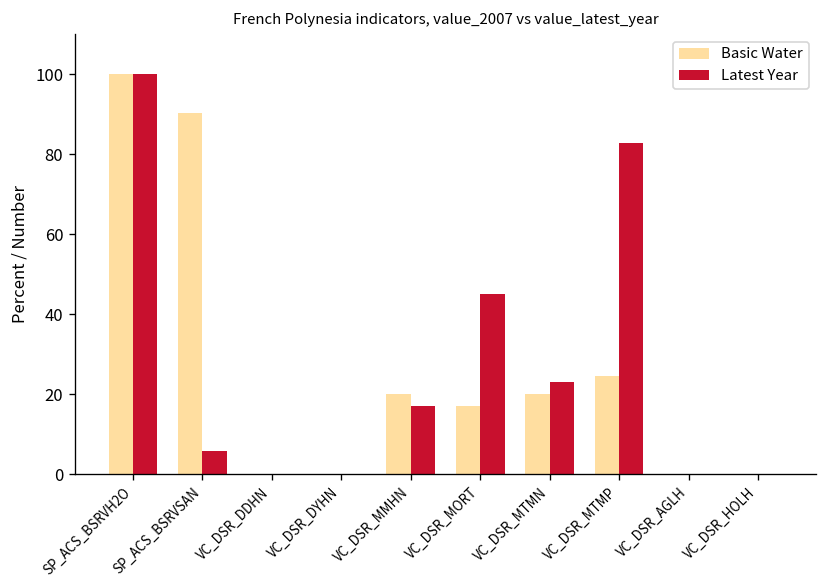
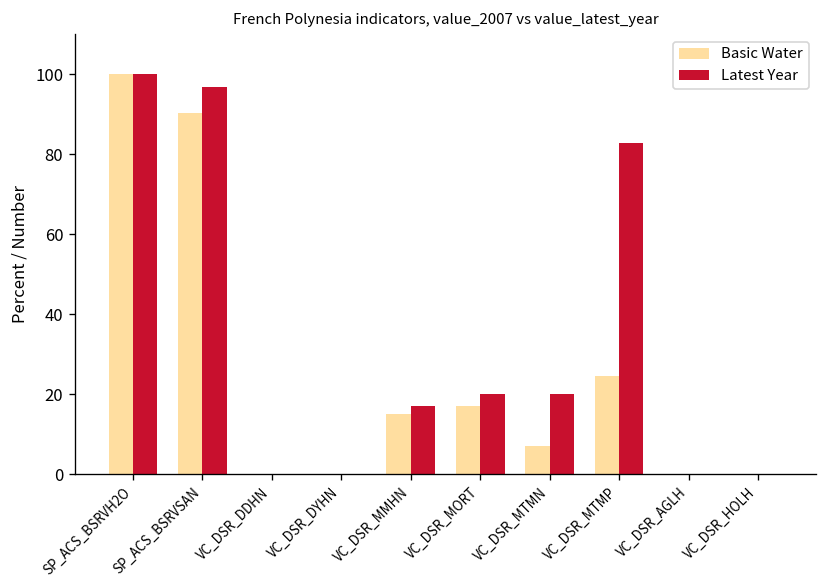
  {
    "Basic Water": {
      "SP_ACS_BSRVH2O": 100,
      "SP_ACS_BSRVSAN": 90,
      "VC_DSR_DDHN": 0,
      "VC_DSR_DYHN": 0,
-     "VC_DSR_MMHN": 20,
+     "VC_DSR_MMHN": 15,
      "VC_DSR_MORT": 17,
-     "VC_DSR_MTMN": 20,
+     "VC_DSR_MTMN": 7,
      "VC_DSR_MTMP": 24,
      "VC_DSR_AGLH": 0,
      "VC_DSR_HOLH": 0
    },
    "Latest Year": {
      "SP_ACS_BSRVH2O": 100,
-     "SP_ACS_BSRVSAN": 6,
+     "SP_ACS_BSRVSAN": 97,
      "VC_DSR_DDHN": 0,
      "VC_DSR_DYHN": 0,
      "VC_DSR_MMHN": 17,
-     "VC_DSR_MORT": 45,
-     "VC_DSR_MTMN": 23,
+     "VC_DSR_MORT": 20,
+     "VC_DSR_MTMN": 20,
      "VC_DSR_MTMP": 83,
      "VC_DSR_AGLH": 0,
      "VC_DSR_HOLH": 0
    }
  }
